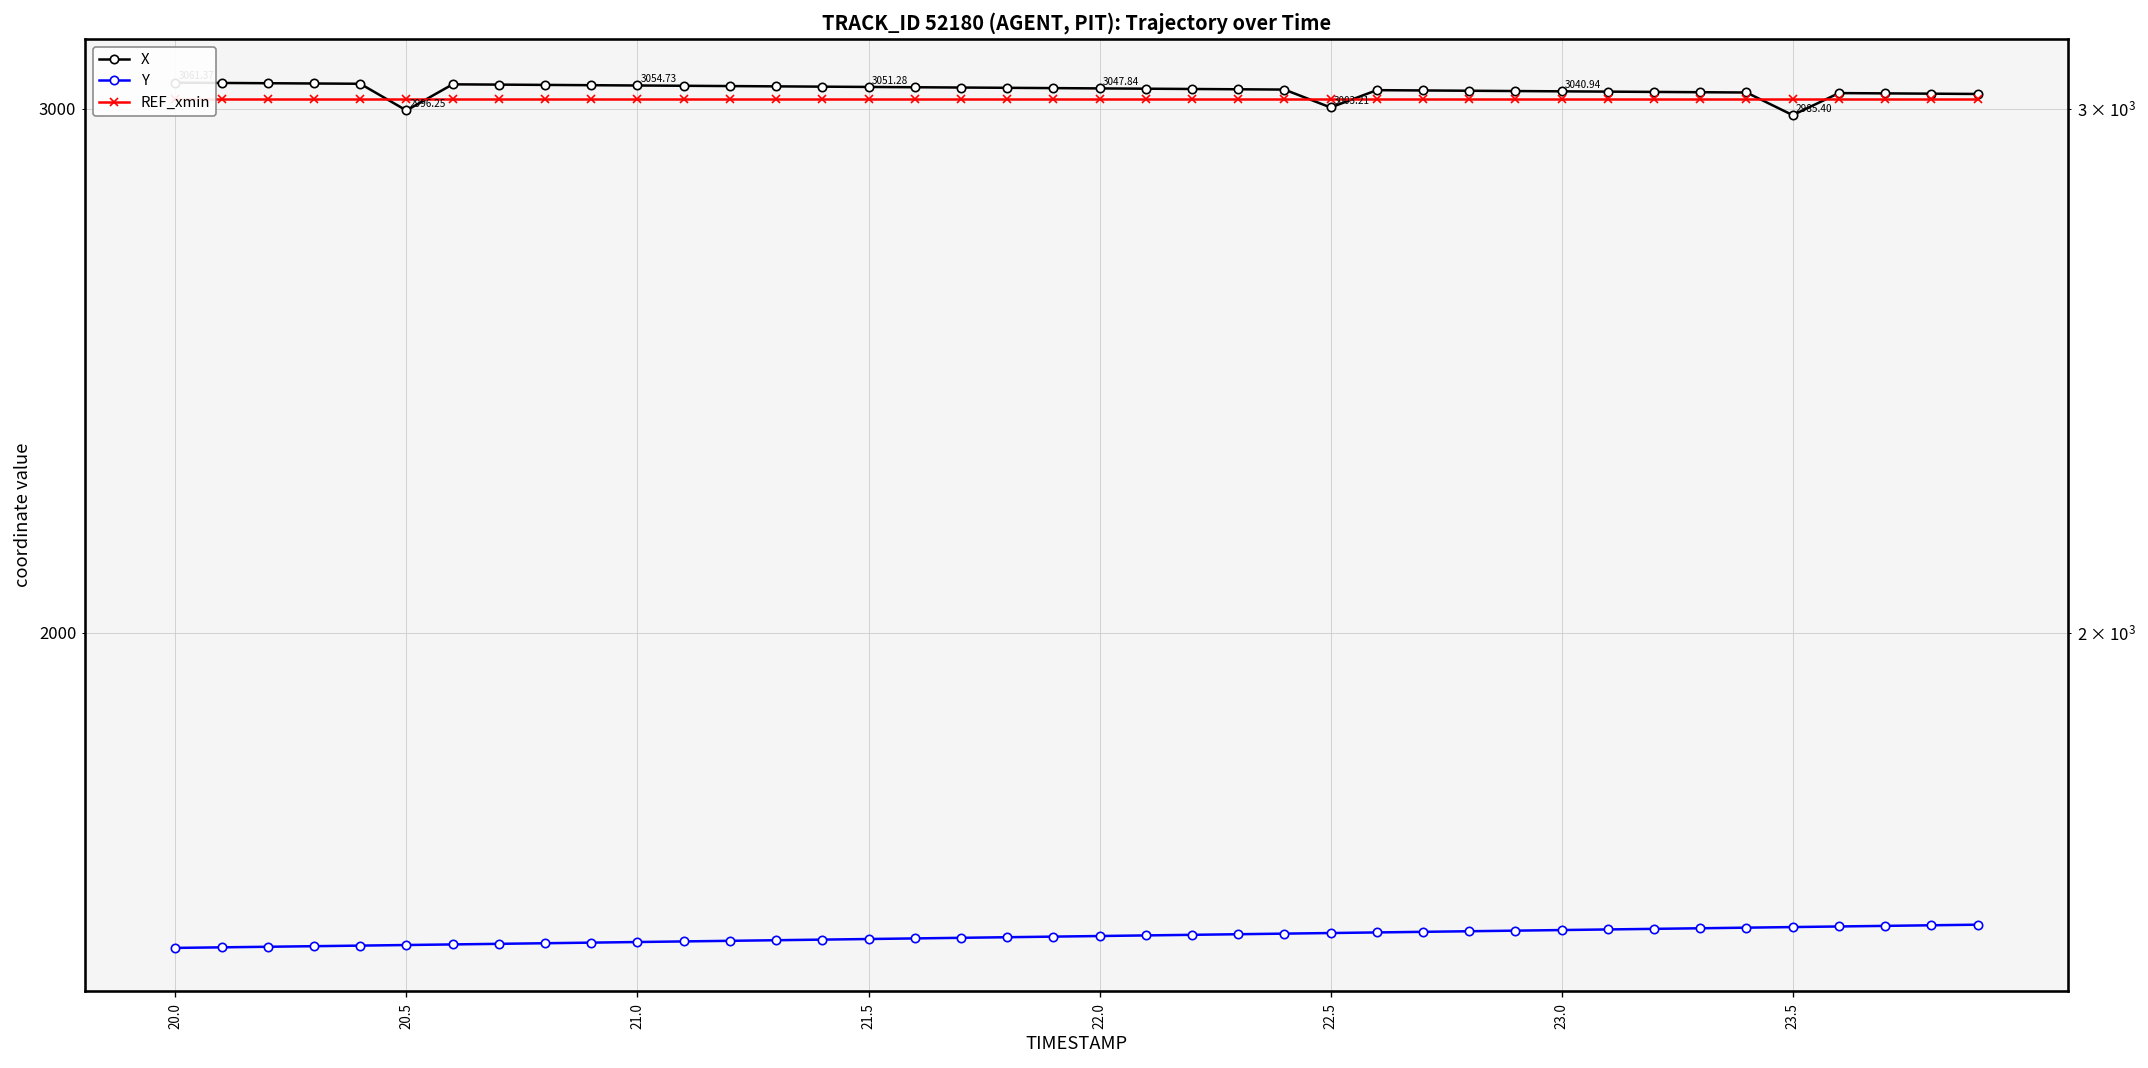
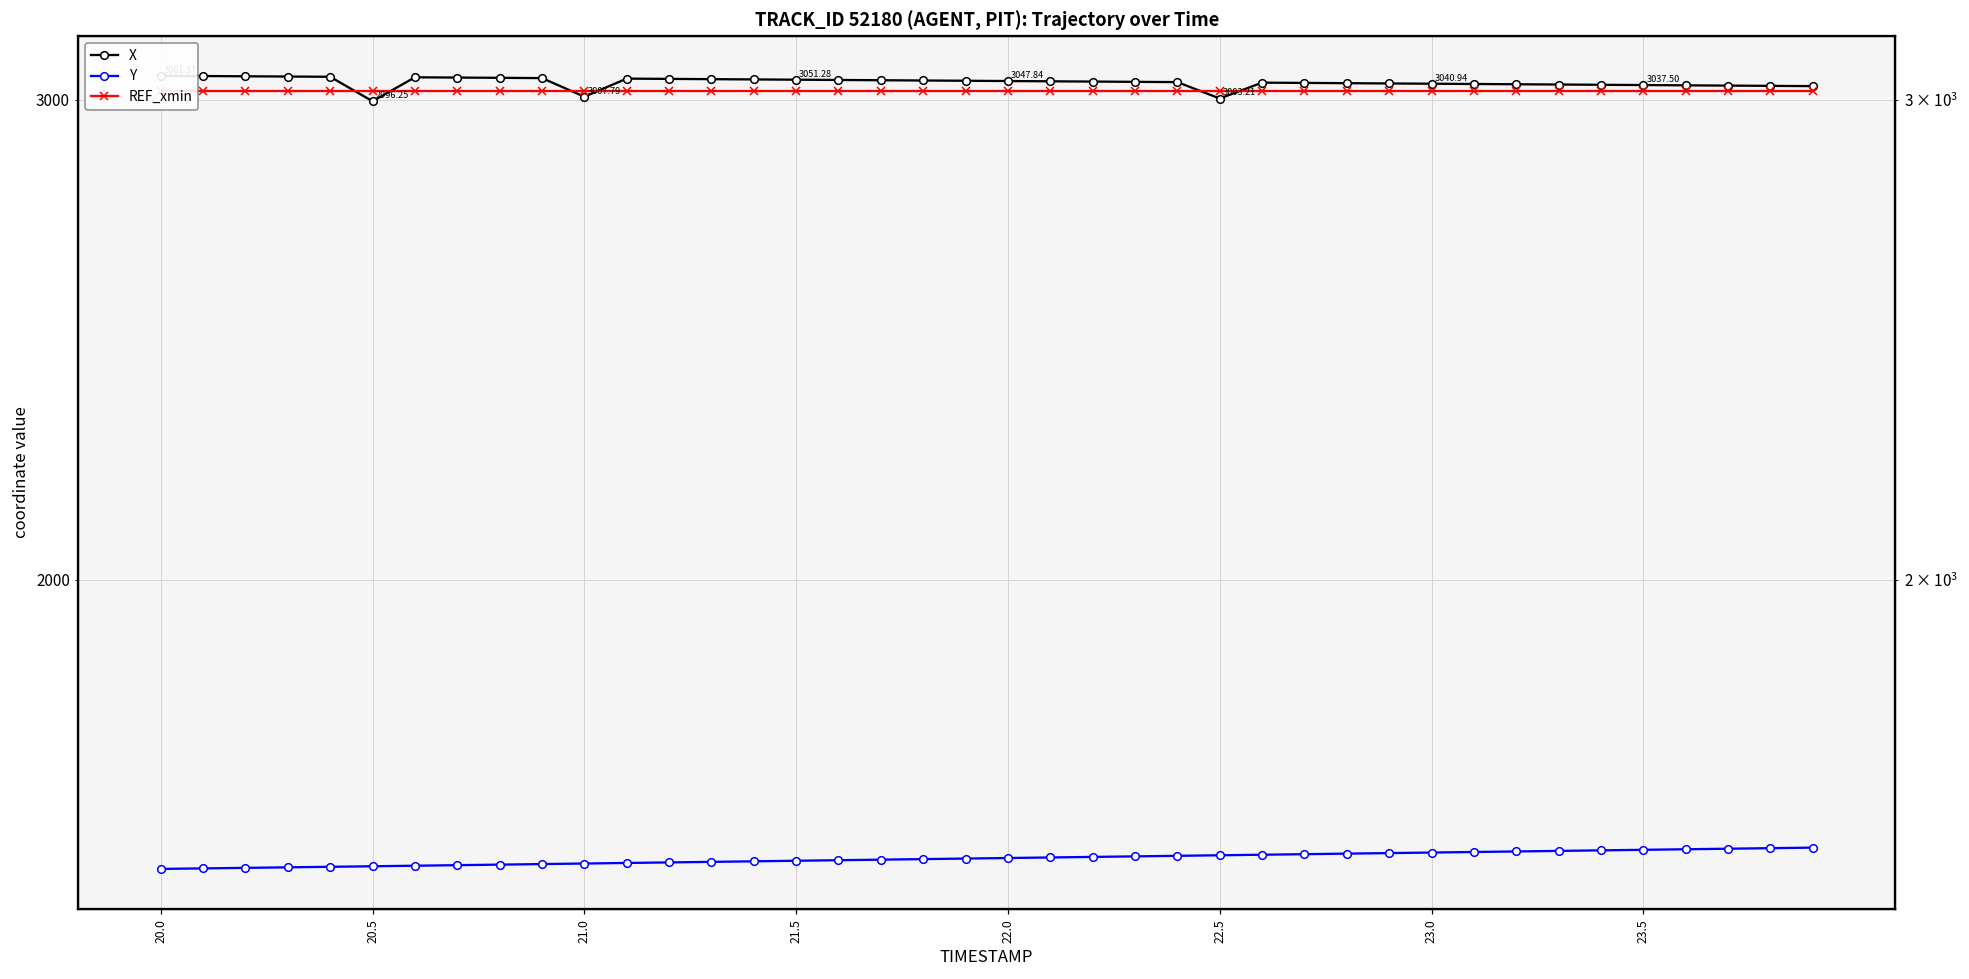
  {
    "X": {
      "20.5": 2996.25,
-     "21.0": 3054.73,
+     "21.0": 3007.79,
      "21.5": 3051.28,
      "22.0": 3047.84,
      "22.5": 3003.21,
      "23.0": 3040.94,
-     "23.5": 2985.40
+     "23.5": 3037.50
    }
  }
